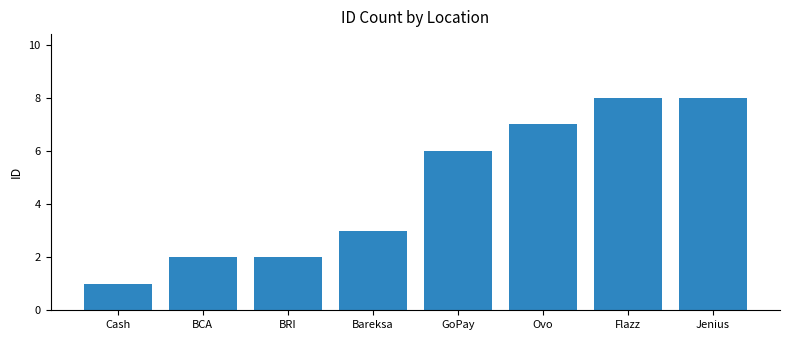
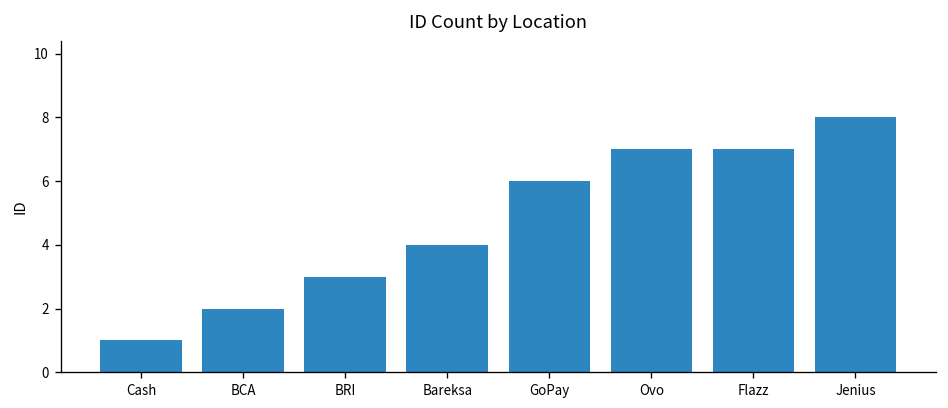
  {
    "Cash": 1,
    "BCA": 2,
-   "BRI": 2,
-   "Bareksa": 3,
+   "BRI": 3,
+   "Bareksa": 4,
    "GoPay": 6,
    "Ovo": 7,
-   "Flazz": 8,
+   "Flazz": 7,
    "Jenius": 8
  }
